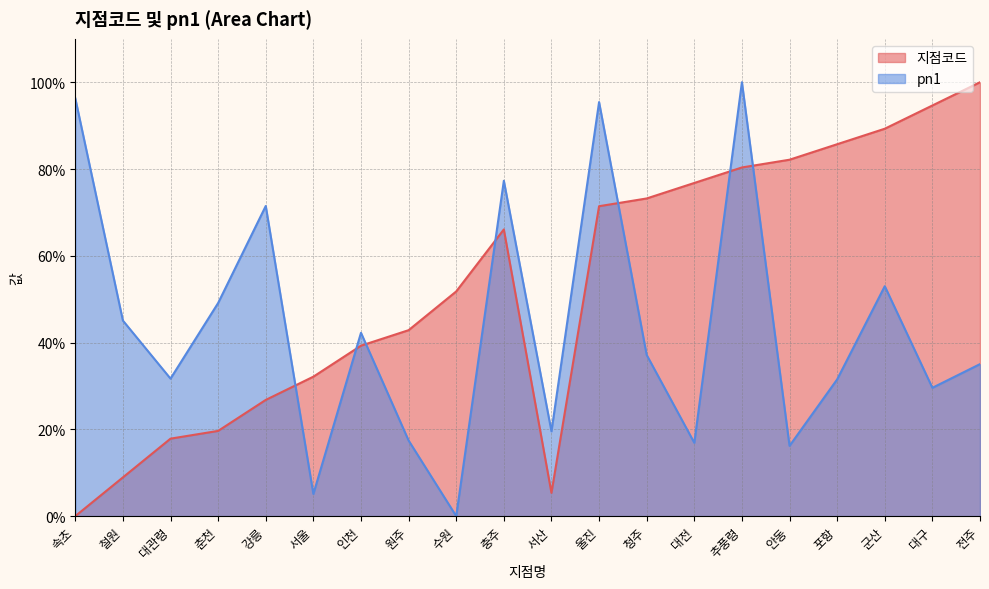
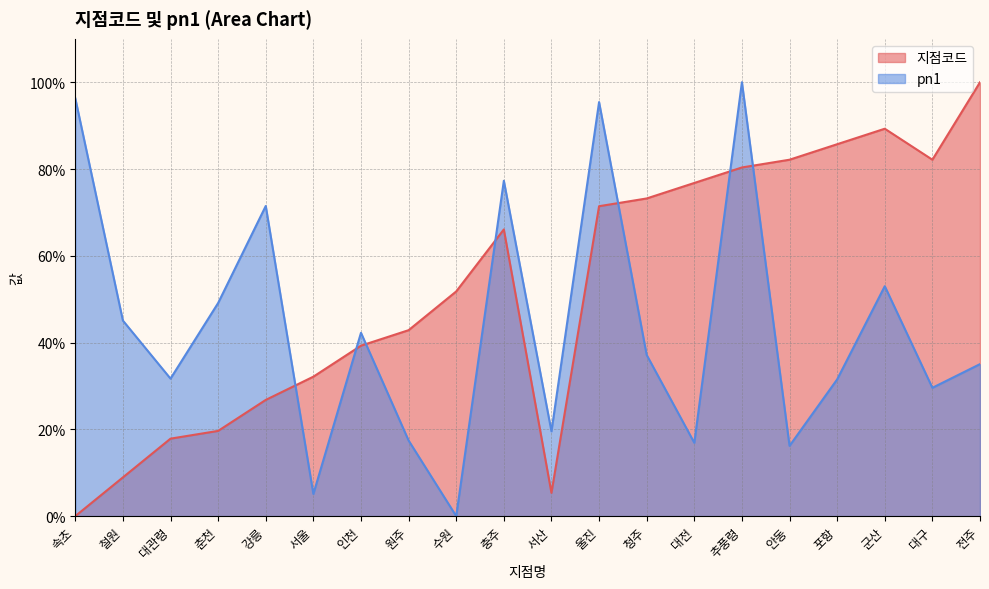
  {
    "지점코드": {
      "속초": "0%",
      "철원": "9%",
      "대관령": "18%",
      "춘천": "20%",
      "강릉": "27%",
      "서울": "32%",
      "인천": "39%",
      "원주": "43%",
      "수원": "52%",
      "충주": "66%",
      "서산": "5%",
      "울진": "71%",
      "청주": "73%",
      "대전": "77%",
      "추풍령": "80%",
      "안동": "82%",
      "포항": "86%",
      "군산": "89%",
-     "대구": "95%",
+     "대구": "82%",
      "전주": "100%"
    },
    "pn1": {
      "속초": "96%",
      "철원": "45%",
      "대관령": "32%",
      "춘천": "49%",
      "강릉": "71%",
      "서울": "5%",
      "인천": "42%",
      "원주": "17%",
      "수원": "0%",
      "충주": "77%",
      "서산": "20%",
      "울진": "95%",
      "청주": "37%",
      "대전": "17%",
      "추풍령": "100%",
      "안동": "16%",
      "포항": "32%",
      "군산": "53%",
      "대구": "30%",
      "전주": "35%"
    }
  }
